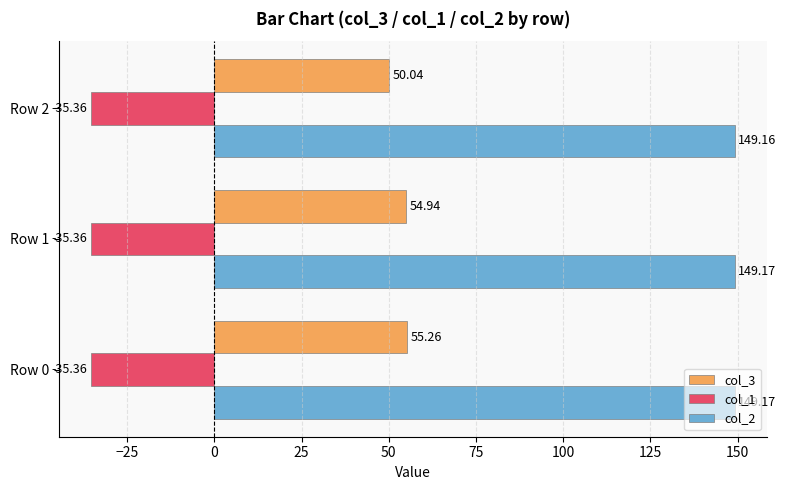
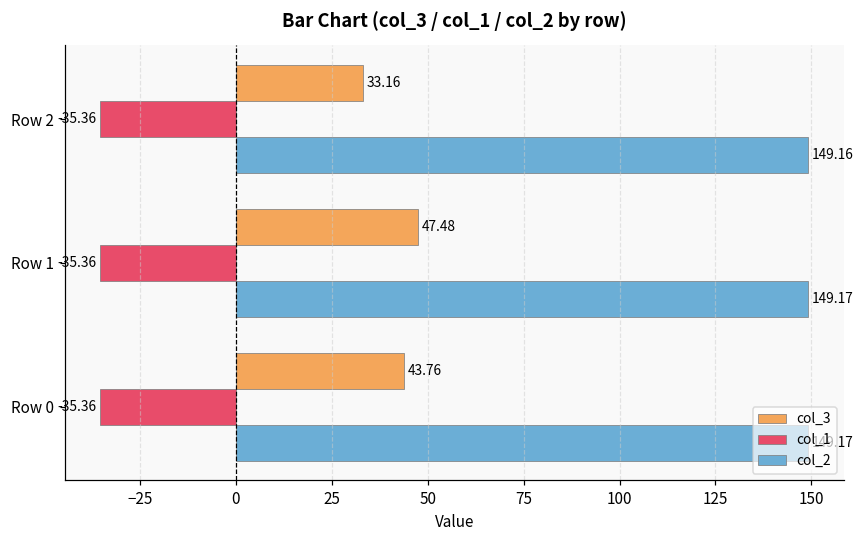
  {
    "col_3": {
-     "Row 2": 50.04,
-     "Row 1": 54.94,
-     "Row 0": 55.26
+     "Row 2": 33.16,
+     "Row 1": 47.48,
+     "Row 0": 43.76
    },
    "col_1": {
      "Row 2": -35.36,
      "Row 1": -35.36,
      "Row 0": -35.36
    },
    "col_2": {
      "Row 2": 149.16,
      "Row 1": 149.17
    }
  }
